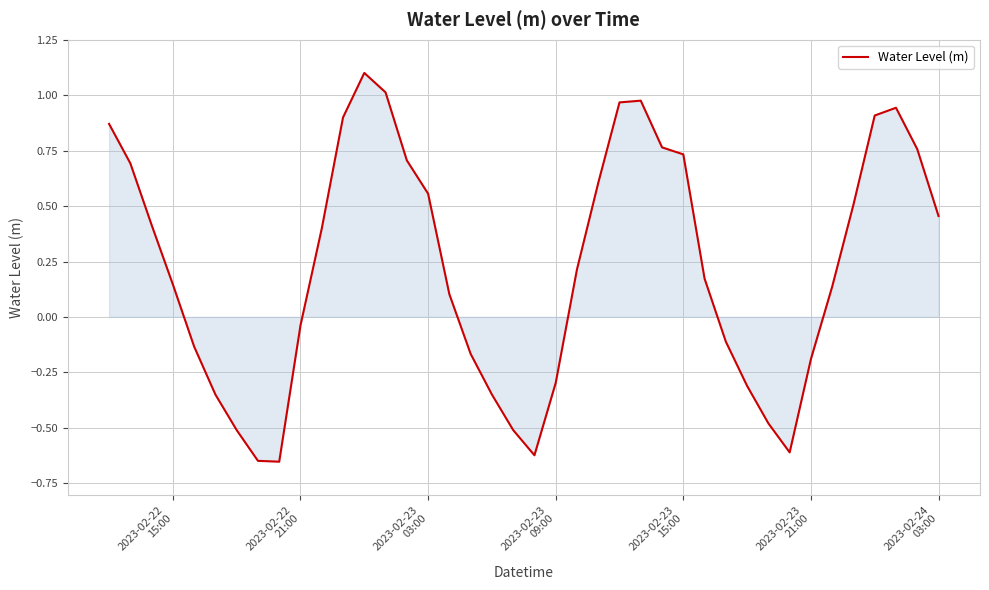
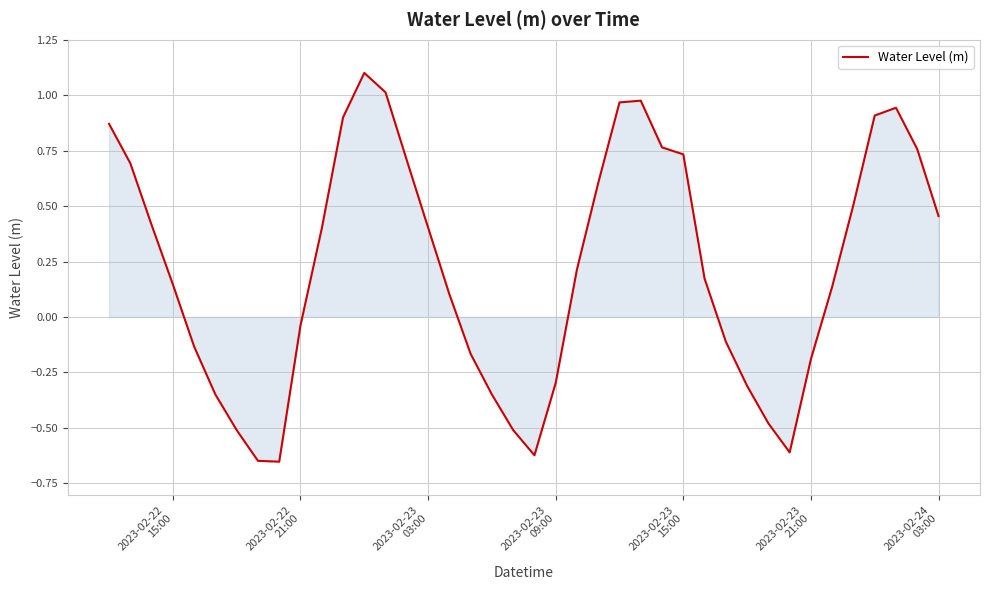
  {
    "Water Level (m)": {
      "2023-02-22 21:00": -0.04,
-     "2023-02-23 03:00": 0.56,
+     "2023-02-23 03:00": 0.40,
      "2023-02-23 09:00": -0.30,
      "2023-02-23 21:00": -0.19
    }
  }
